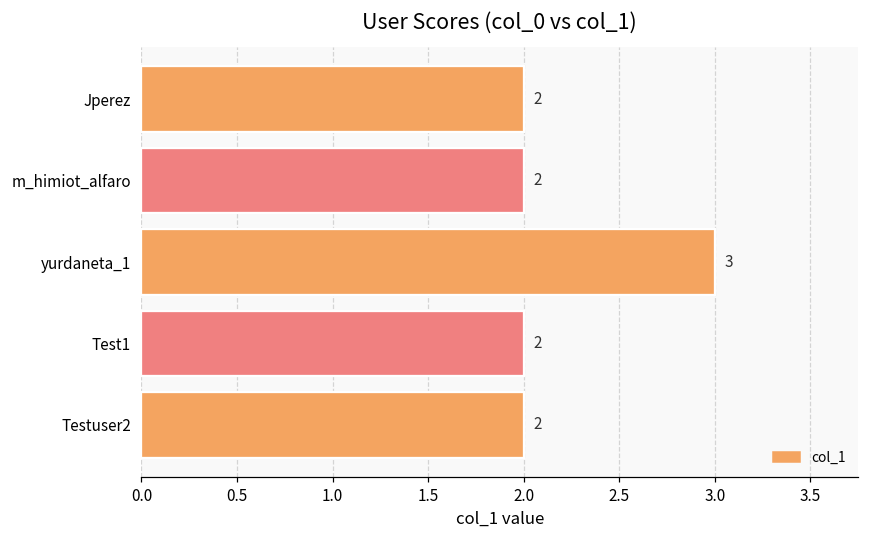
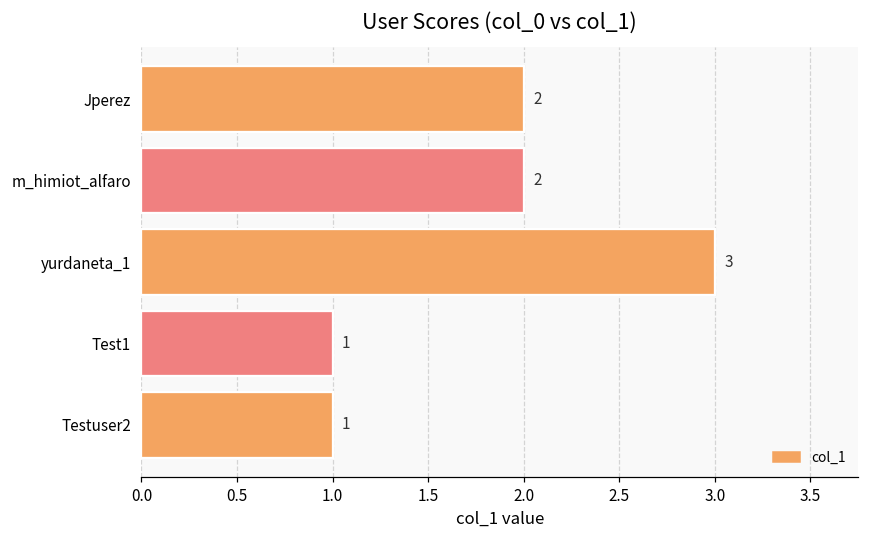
  {
    "Jperez": 2,
    "m_himiot_alfaro": 2,
    "yurdaneta_1": 3,
-   "Test1": 2,
-   "Testuser2": 2
+   "Test1": 1,
+   "Testuser2": 1
  }
